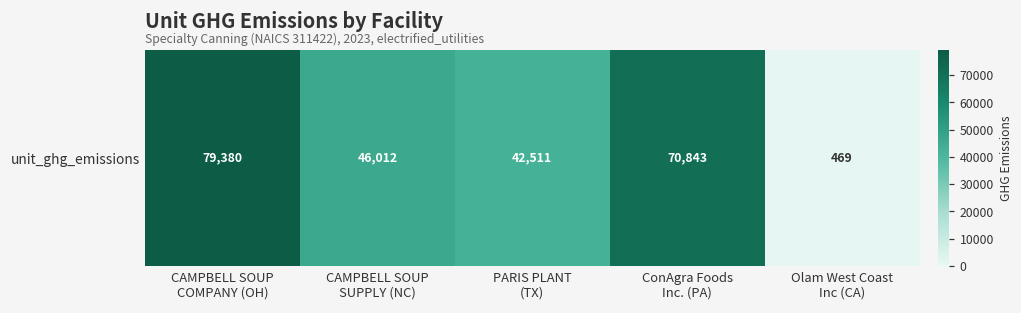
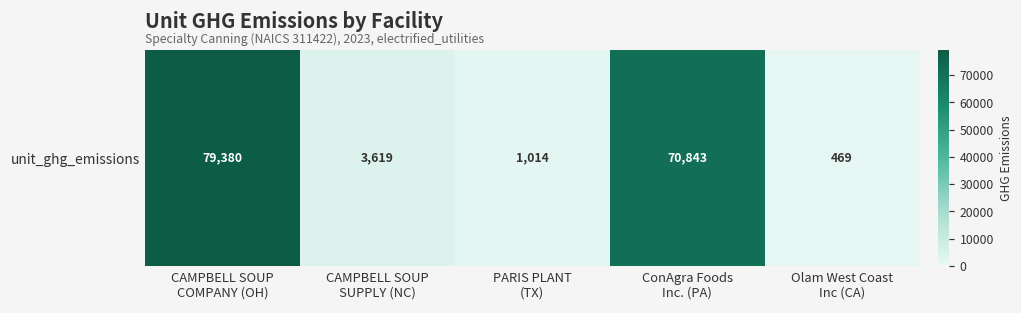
  {
    "unit_ghg_emissions": {
      "CAMPBELL SOUP COMPANY (OH)": "79,380",
-     "CAMPBELL SOUP SUPPLY (NC)": "46,012",
-     "PARIS PLANT (TX)": "42,511",
+     "CAMPBELL SOUP SUPPLY (NC)": "3,619",
+     "PARIS PLANT (TX)": "1,014",
      "ConAgra Foods Inc. (PA)": "70,843",
      "Olam West Coast Inc (CA)": "469"
    }
  }
